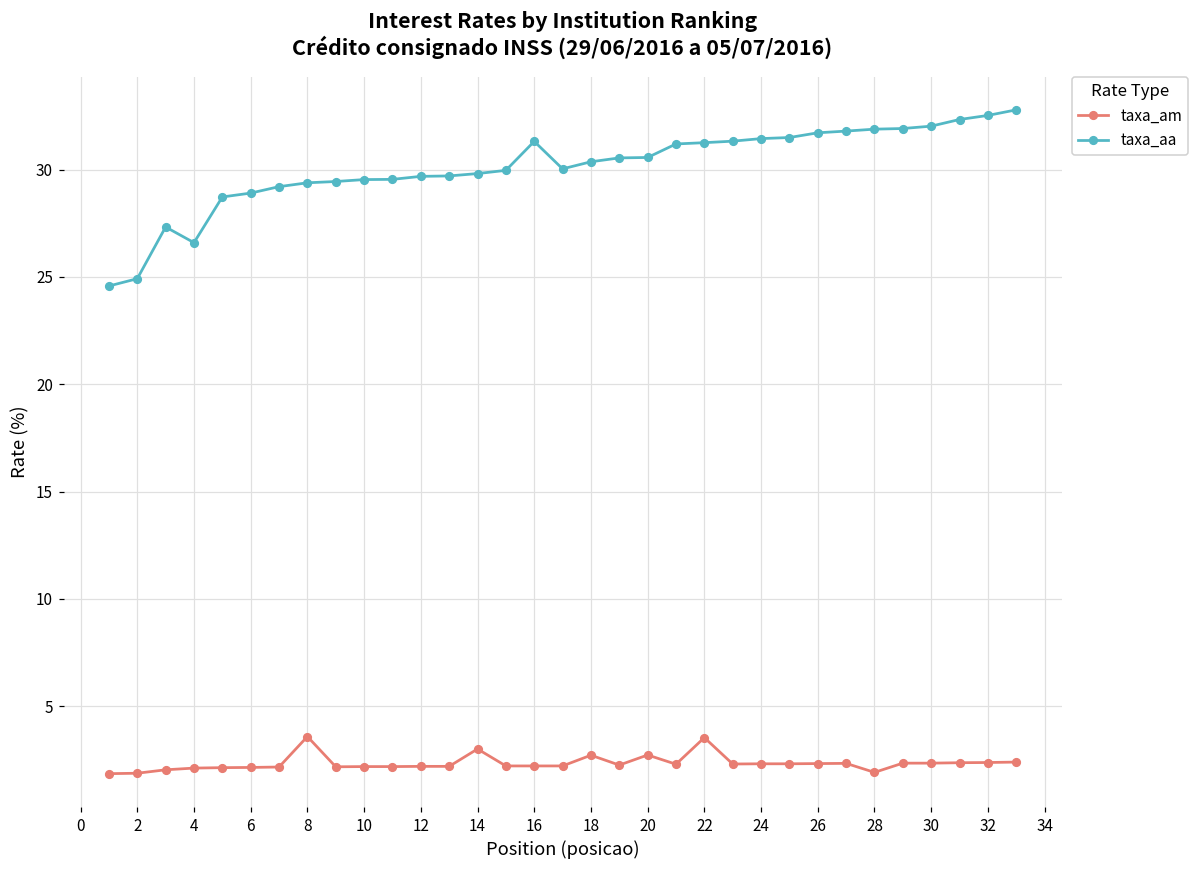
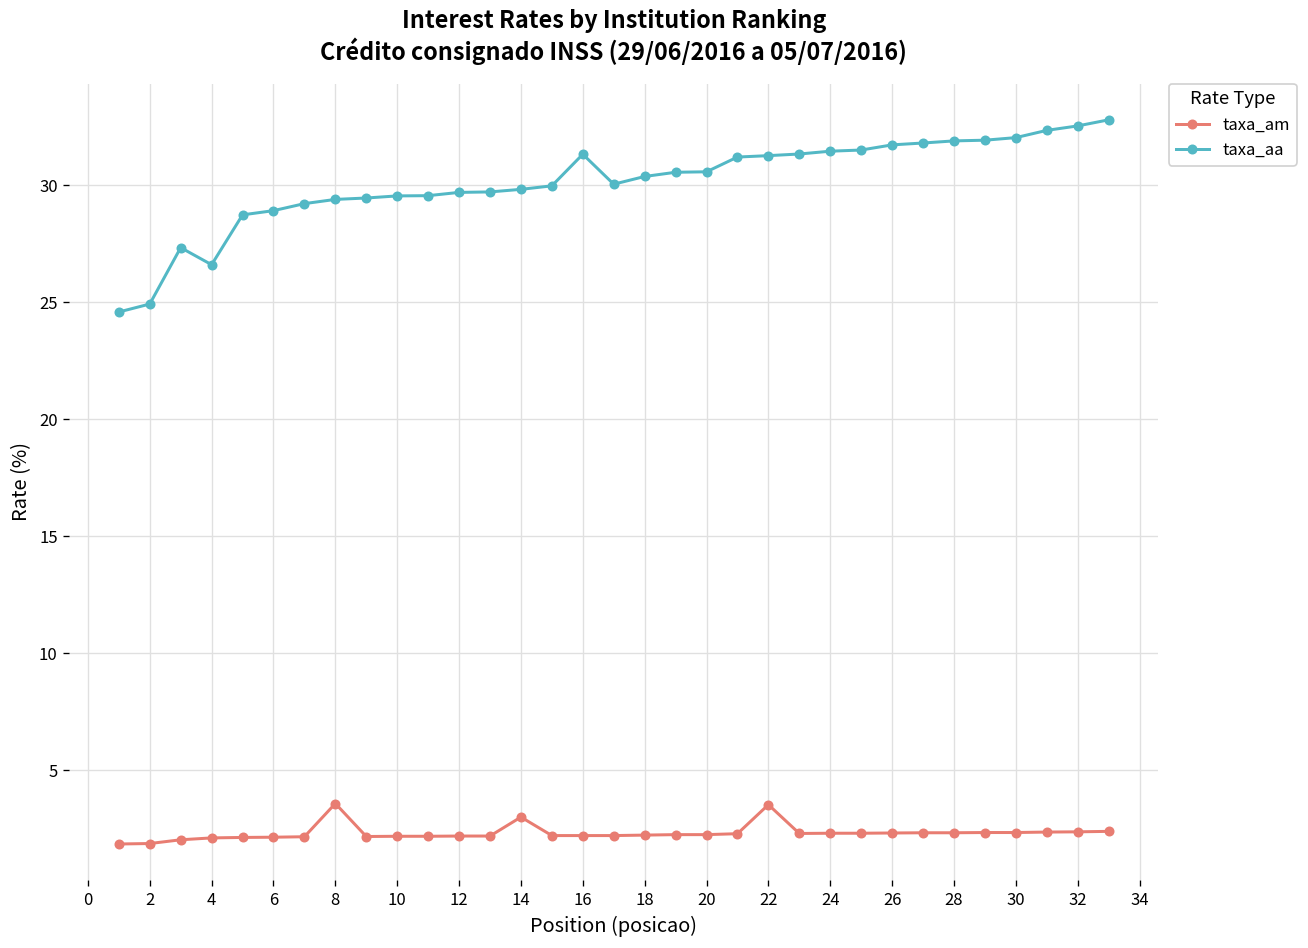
  {
    "taxa_am": {
      "2": 1.9,
      "4": 2.1,
      "6": 2.1,
      "8": 3.6,
      "10": 2.2,
      "12": 2.2,
      "14": 3.0,
      "16": 2.2,
-     "18": 2.7,
-     "20": 2.7,
+     "18": 2.2,
+     "20": 2.3,
      "22": 3.5,
      "24": 2.3,
      "26": 2.3,
-     "28": 1.9,
+     "28": 2.3,
      "30": 2.3,
      "32": 2.4
    },
    "taxa_aa": {
      "2": 24.9,
      "4": 26.6,
      "6": 28.9,
      "8": 29.4,
      "10": 29.5,
      "12": 29.7,
      "14": 29.8,
      "16": 31.3,
      "18": 30.4,
      "20": 30.6,
      "22": 31.3,
      "24": 31.5,
      "26": 31.7,
      "28": 31.9,
      "30": 32.0,
      "32": 32.5
    }
  }
